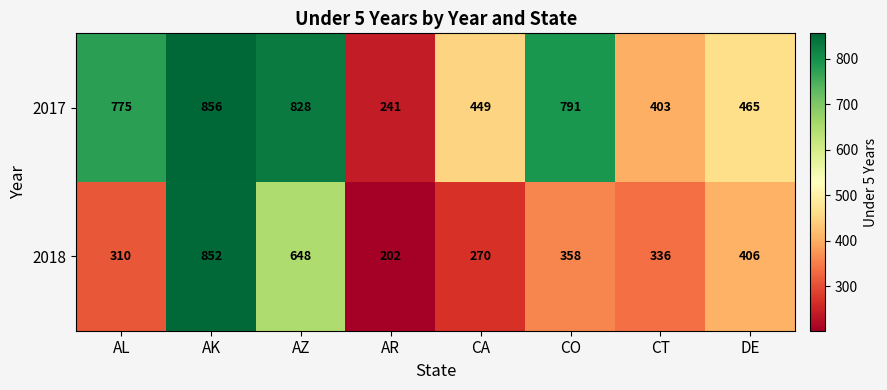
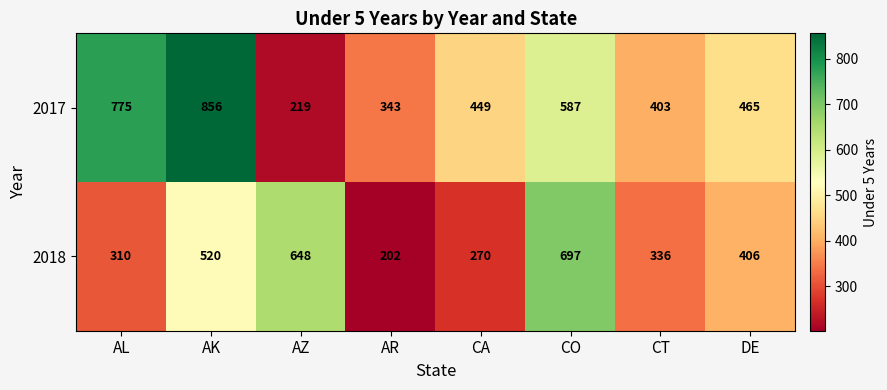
  {
    "2017": {
      "AL": 775,
      "AK": 856,
-     "AZ": 828,
-     "AR": 241,
+     "AZ": 219,
+     "AR": 343,
      "CA": 449,
-     "CO": 791,
+     "CO": 587,
      "CT": 403,
      "DE": 465
    },
    "2018": {
      "AL": 310,
-     "AK": 852,
+     "AK": 520,
      "AZ": 648,
      "AR": 202,
      "CA": 270,
-     "CO": 358,
+     "CO": 697,
      "CT": 336,
      "DE": 406
    }
  }
